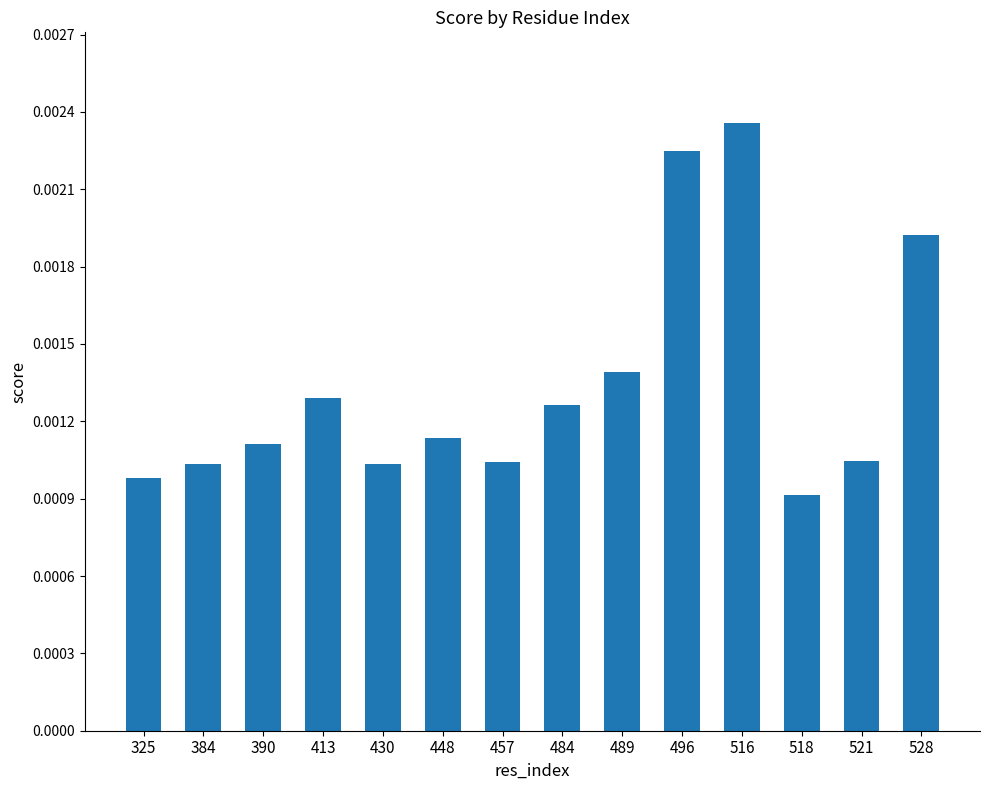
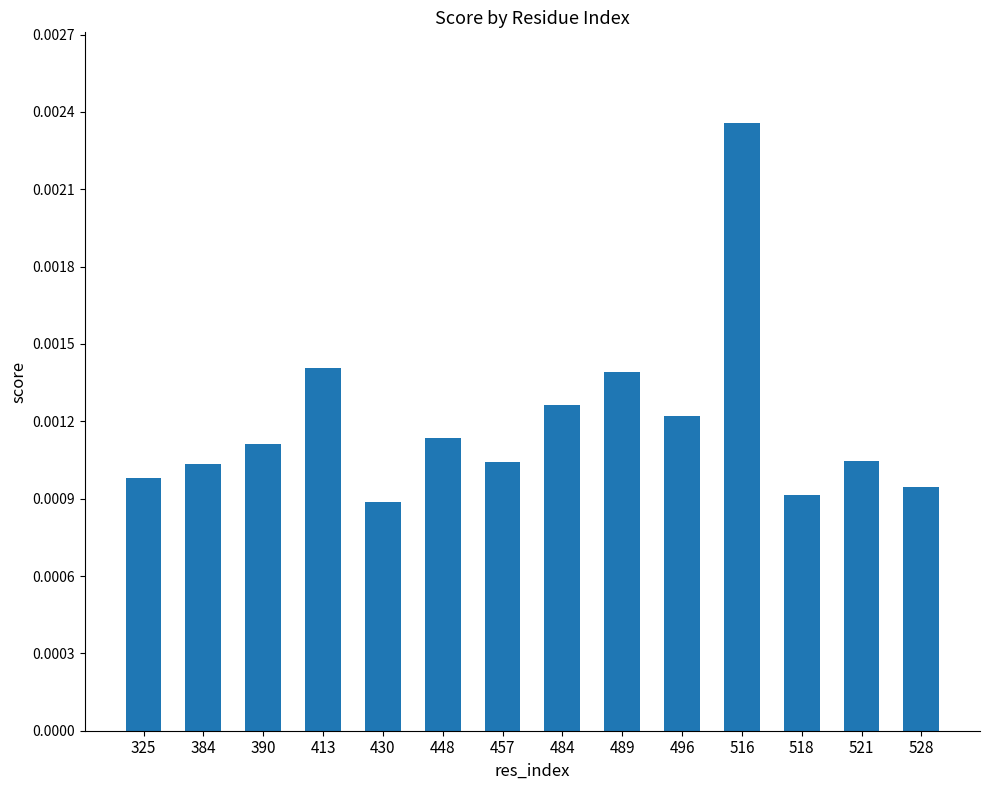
  {
    "325": 0.00098,
    "384": 0.00103,
    "390": 0.00111,
-   "413": 0.00129,
-   "430": 0.00103,
+   "413": 0.00141,
+   "430": 0.00089,
    "448": 0.00114,
    "457": 0.00104,
    "484": 0.00126,
    "489": 0.00139,
-   "496": 0.00225,
+   "496": 0.00122,
    "516": 0.00236,
    "518": 0.00091,
    "521": 0.00104,
-   "528": 0.00192
+   "528": 0.00095
  }
